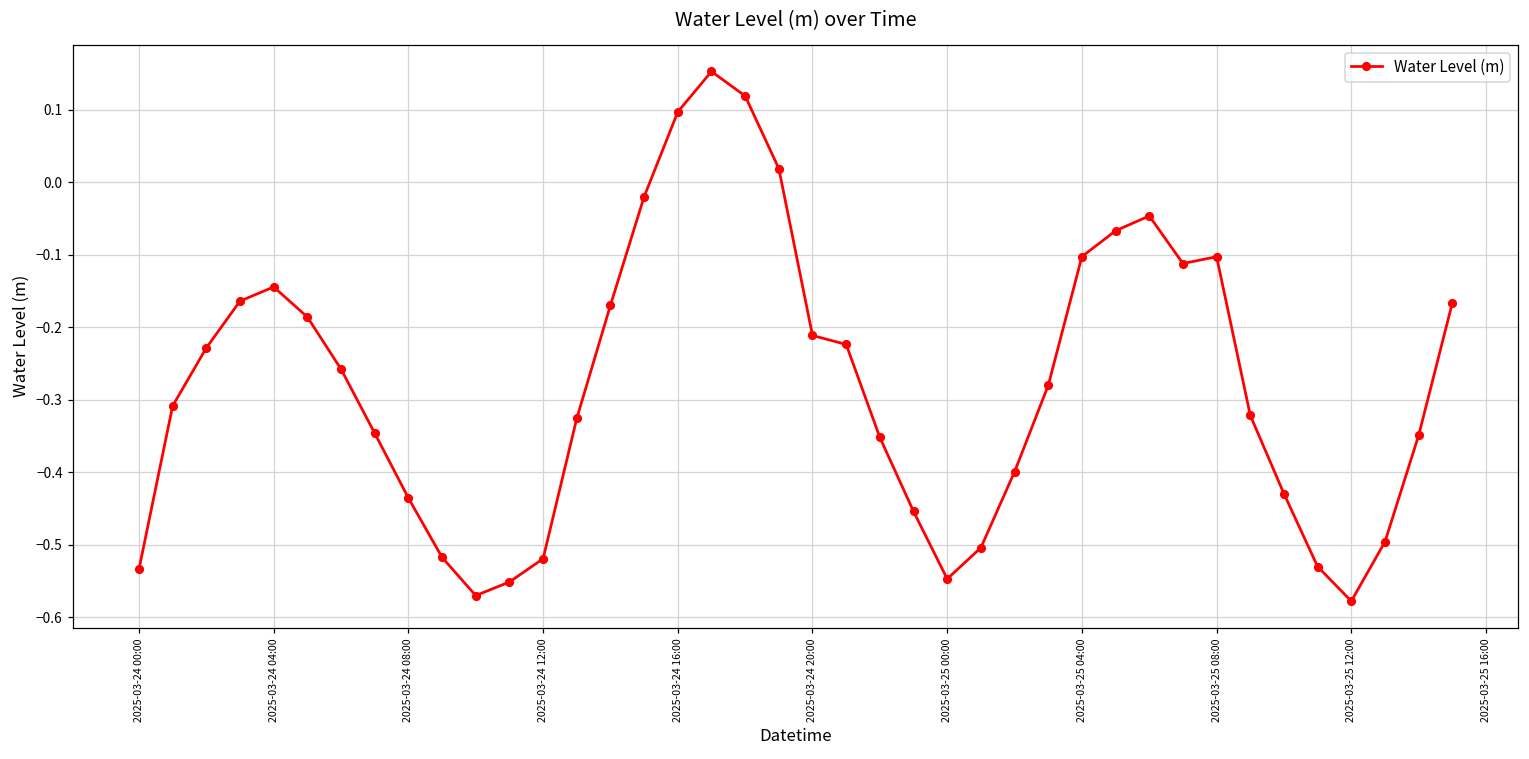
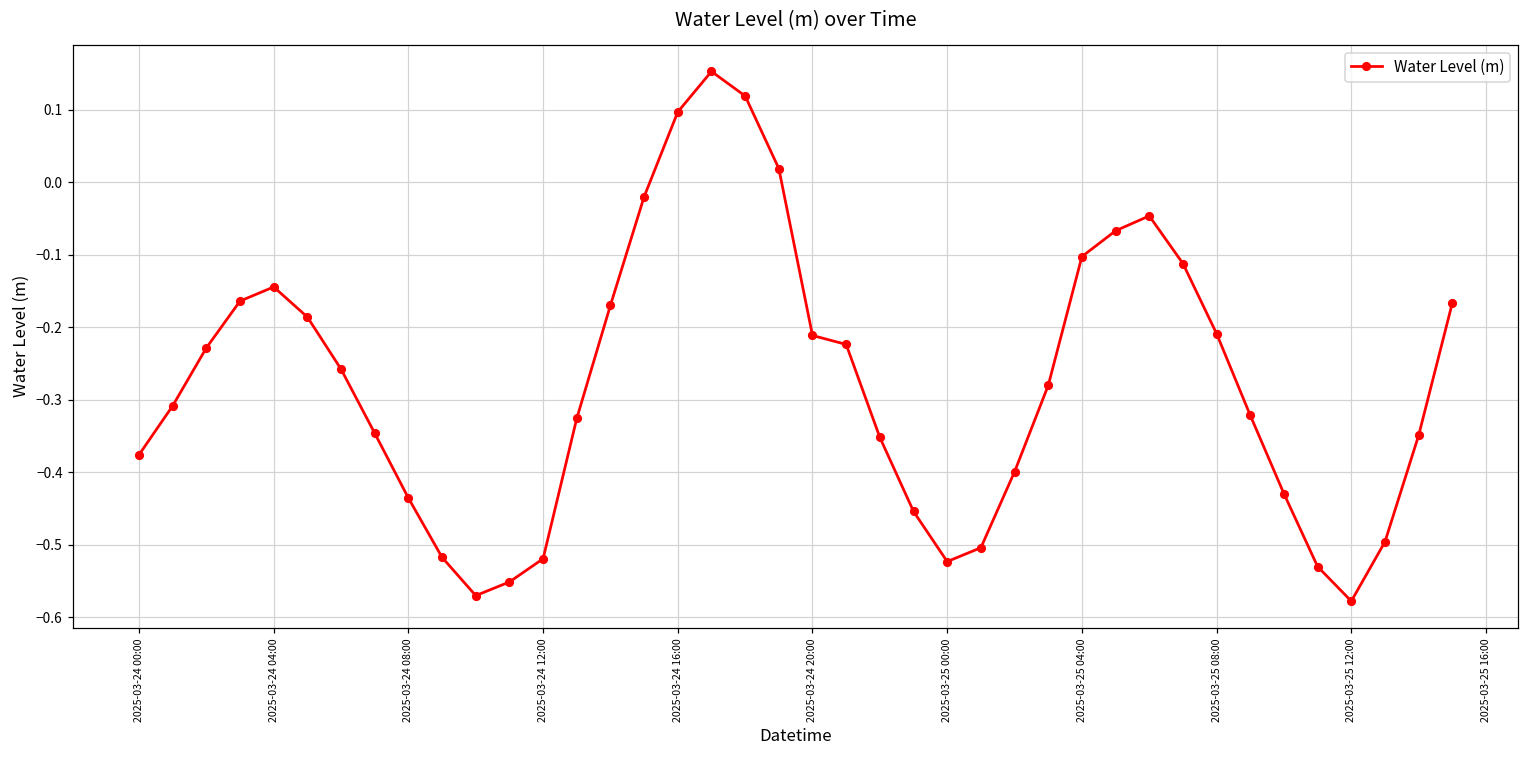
  {
-   "2025-03-24 00:00": -0.53,
+   "2025-03-24 00:00": -0.38,
    "2025-03-24 04:00": -0.14,
    "2025-03-24 08:00": -0.44,
    "2025-03-24 12:00": -0.52,
    "2025-03-24 16:00": 0.10,
    "2025-03-24 20:00": -0.21,
-   "2025-03-25 00:00": -0.55,
+   "2025-03-25 00:00": -0.52,
    "2025-03-25 04:00": -0.10,
-   "2025-03-25 08:00": -0.10,
+   "2025-03-25 08:00": -0.21,
    "2025-03-25 12:00": -0.58
  }
